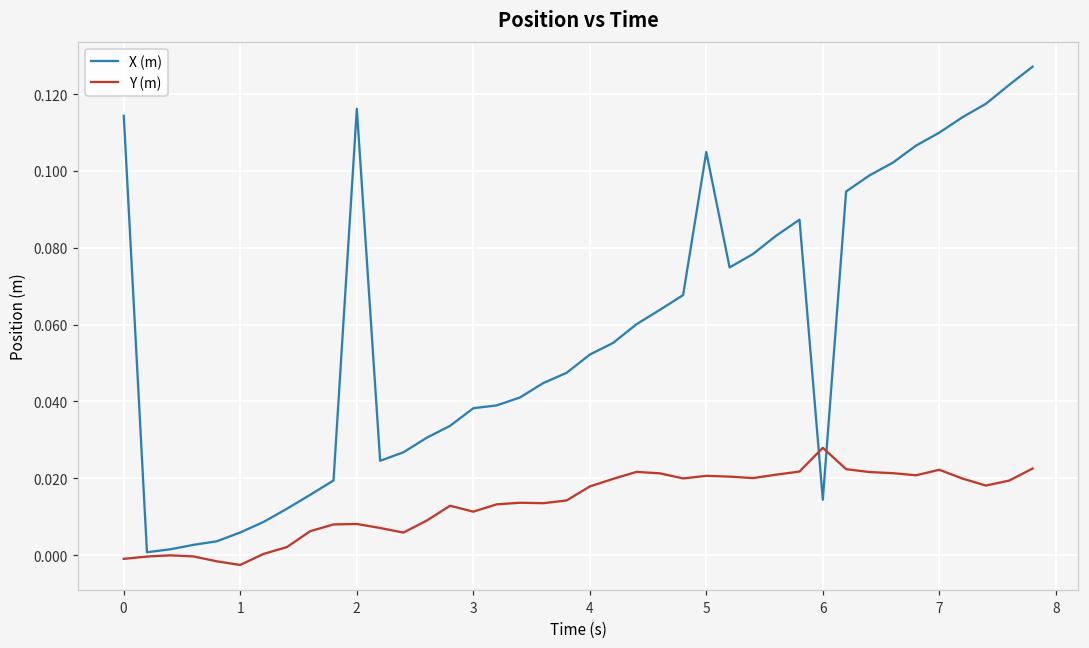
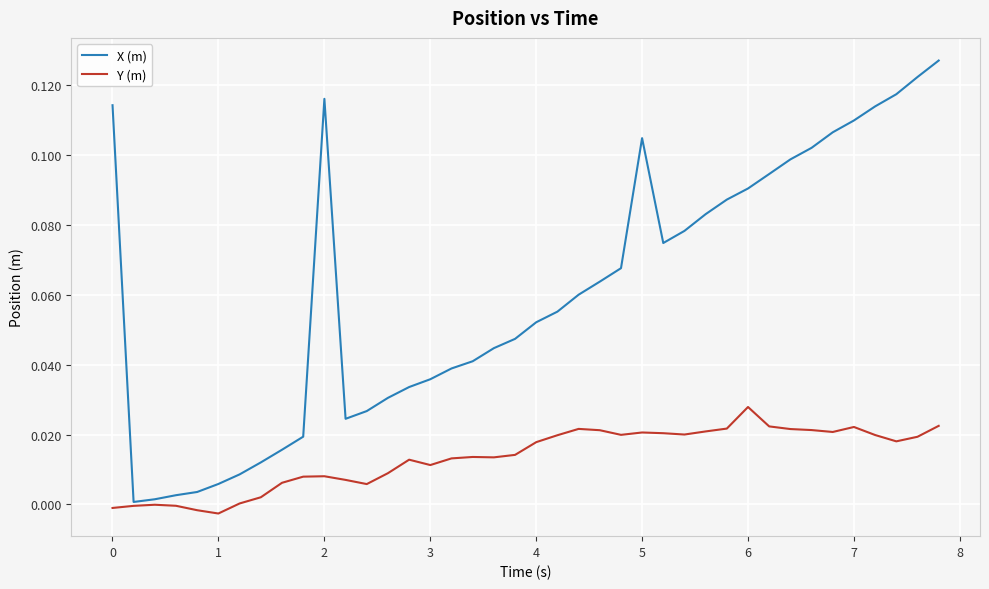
  {
    "X (m)": {
      "0": 0.114,
      "1": 0.006,
      "2": 0.116,
-     "3": 0.038,
+     "3": 0.036,
      "4": 0.052,
      "5": 0.105,
-     "6": 0.014,
+     "6": 0.090,
      "7": 0.110
    },
    "Y (m)": {
      "0": -0.001,
      "1": -0.003,
      "2": 0.008,
      "3": 0.011,
      "4": 0.018,
      "5": 0.021,
      "6": 0.028,
      "7": 0.022
    }
  }
